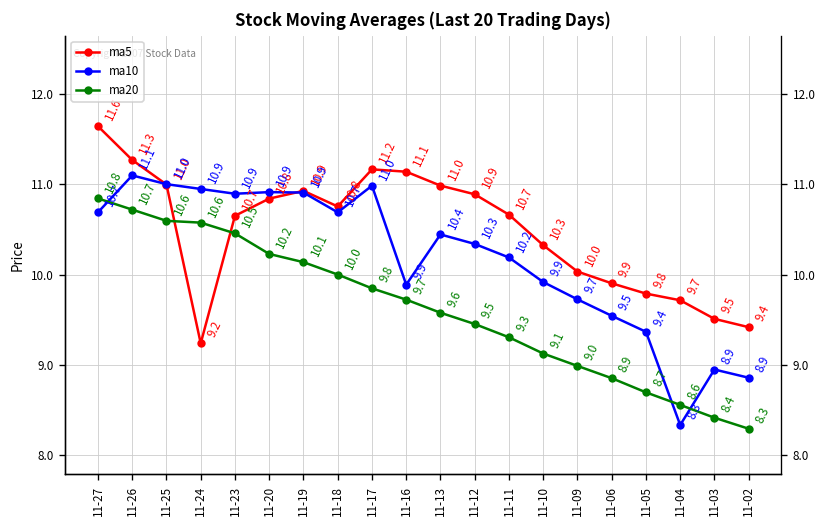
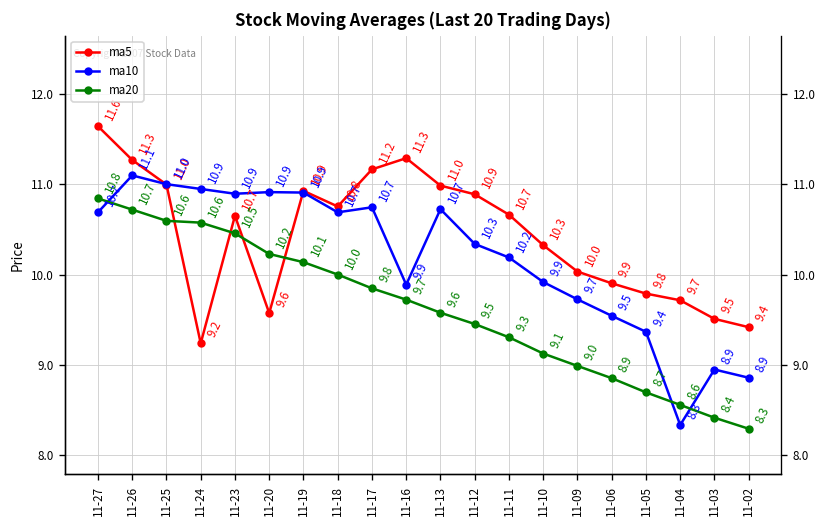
  {
    "ma5": {
      "11-24": 9.2,
-     "11-20": 10.8,
+     "11-20": 9.6,
      "11-17": 11.2,
-     "11-16": 11.1,
+     "11-16": 11.3,
      "11-13": 11.0,
      "11-12": 10.9,
      "11-11": 10.7,
      "11-10": 10.3,
      "11-09": 10.0,
      "11-06": 9.9,
      "11-05": 9.8,
      "11-04": 9.7,
      "11-03": 9.5,
      "11-02": 9.4
    },
    "ma10": {
      "11-24": 10.9,
      "11-23": 10.9,
      "11-20": 10.9,
-     "11-17": 11.0,
-     "11-13": 10.4,
+     "11-17": 10.7,
+     "11-13": 10.7,
      "11-12": 10.3,
      "11-11": 10.2,
      "11-10": 9.9,
      "11-09": 9.7,
      "11-06": 9.5,
      "11-05": 9.4,
      "11-04": 8.3,
      "11-03": 8.9,
      "11-02": 8.9
    },
    "ma20": {
      "11-26": 10.7,
      "11-25": 10.6,
      "11-24": 10.6,
      "11-20": 10.2,
      "11-19": 10.1,
      "11-18": 10.0,
      "11-17": 9.8,
      "11-13": 9.6,
      "11-12": 9.5,
      "11-11": 9.3,
      "11-10": 9.1,
      "11-09": 9.0,
      "11-06": 8.9,
      "11-05": 8.7,
      "11-04": 8.6,
      "11-03": 8.4,
      "11-02": 8.3
    }
  }
